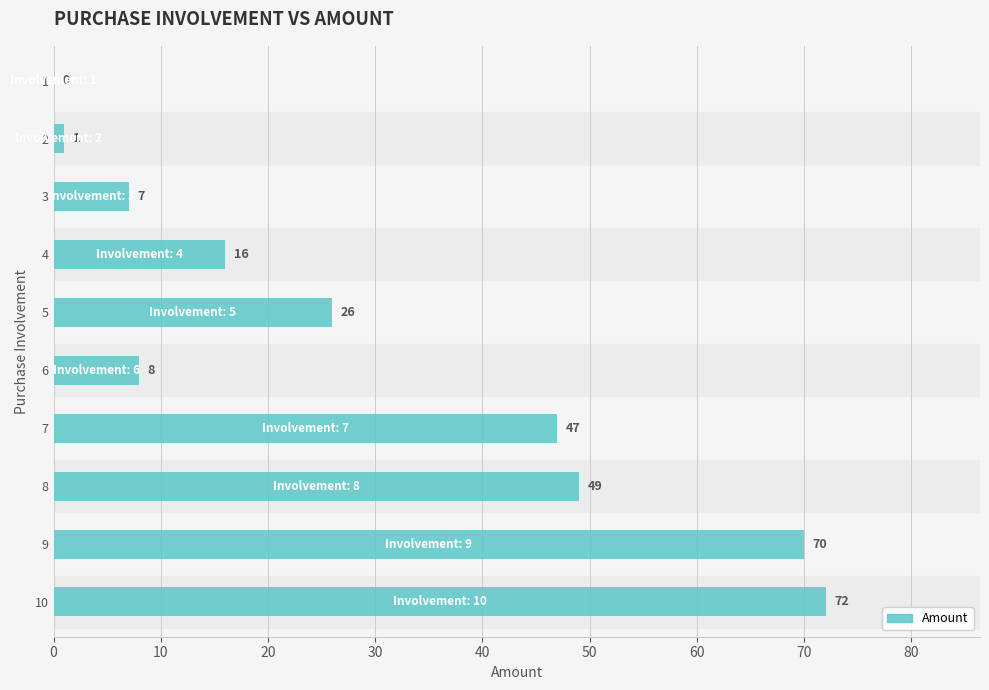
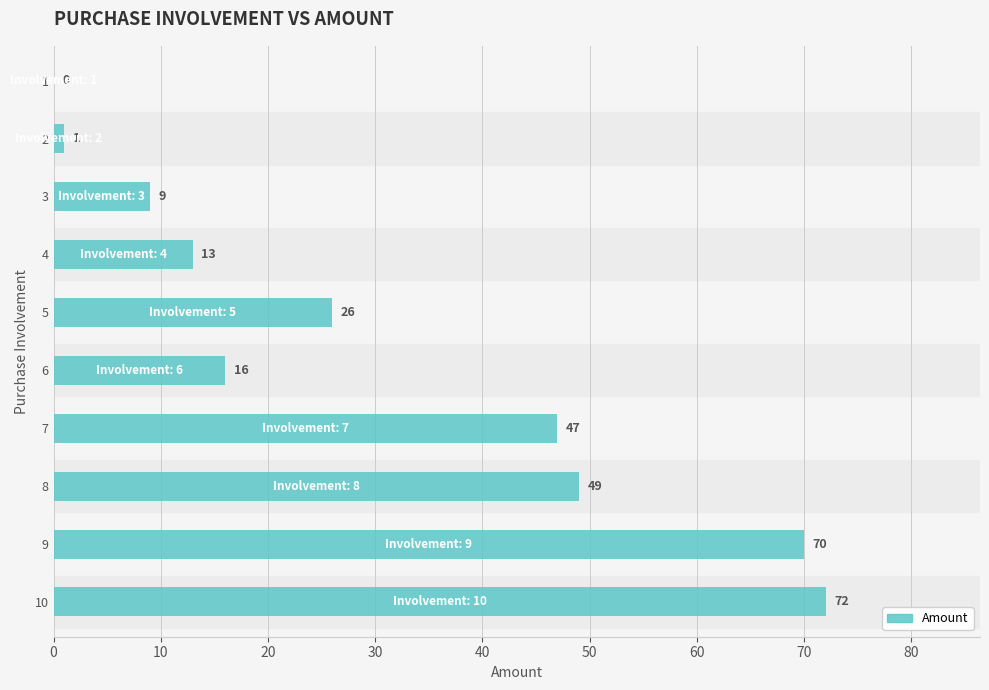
  {
    "1": 0,
    "2": 1,
-   "3": 7,
-   "4": 16,
+   "3": 9,
+   "4": 13,
    "5": 26,
-   "6": 8,
+   "6": 16,
    "7": 47,
    "8": 49,
    "9": 70,
    "10": 72
  }
